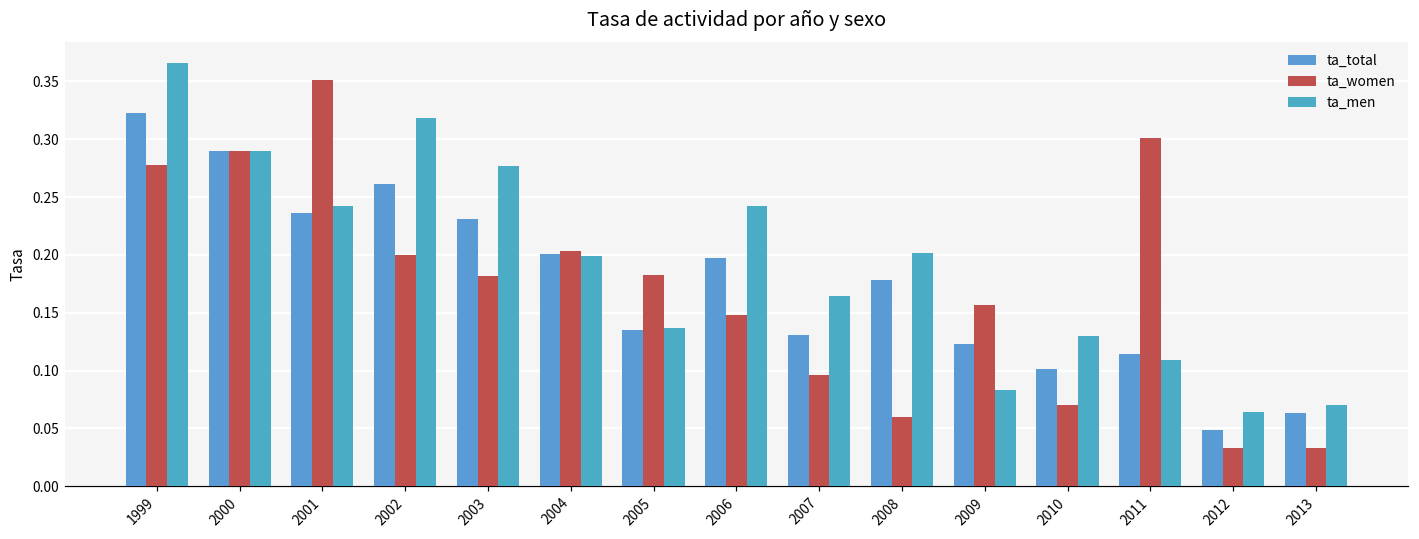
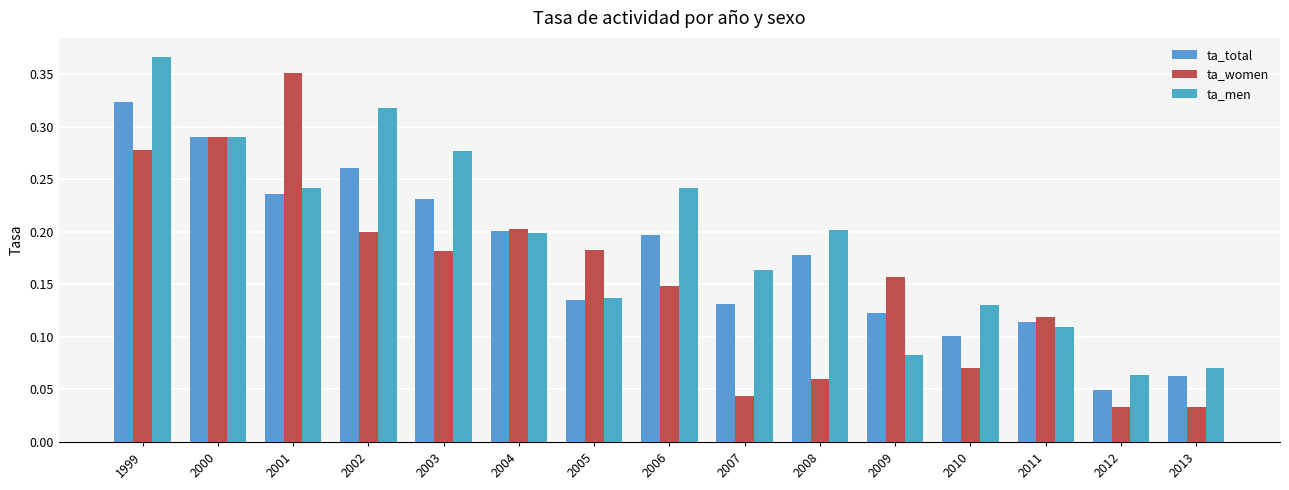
  {
    "ta_women": {
      "1999": 0.278,
      "2000": 0.290,
      "2001": 0.351,
      "2002": 0.200,
      "2003": 0.182,
      "2004": 0.203,
      "2005": 0.183,
      "2006": 0.148,
-     "2007": 0.096,
+     "2007": 0.044,
      "2008": 0.060,
      "2009": 0.157,
      "2010": 0.070,
-     "2011": 0.301,
+     "2011": 0.119,
      "2012": 0.033,
      "2013": 0.033
    }
  }
